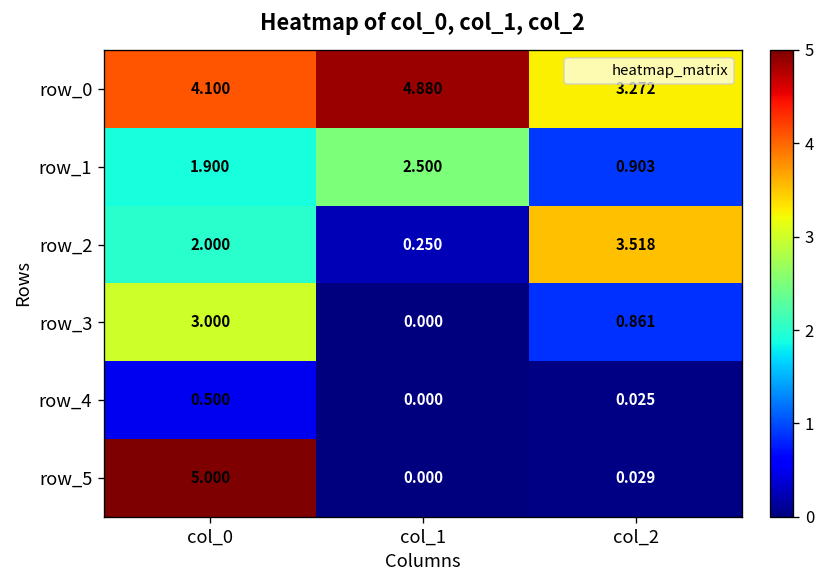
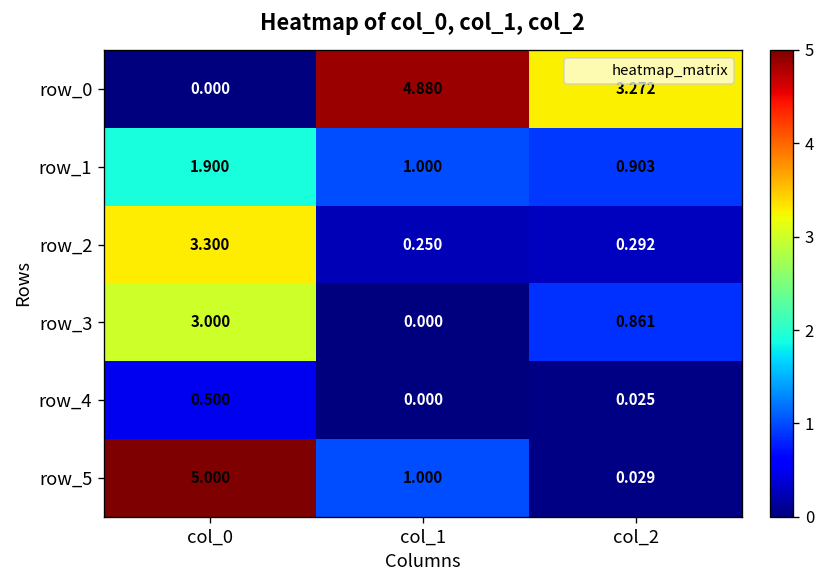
  {
    "row_0": {
-     "col_0": 4.100,
+     "col_0": 0.000,
      "col_1": 4.880
    },
    "row_1": {
      "col_0": 1.900,
-     "col_1": 2.500,
+     "col_1": 1.000,
      "col_2": 0.903
    },
    "row_2": {
-     "col_0": 2.000,
+     "col_0": 3.300,
      "col_1": 0.250,
-     "col_2": 3.518
+     "col_2": 0.292
    },
    "row_3": {
      "col_0": 3.000,
      "col_1": 0.000,
      "col_2": 0.861
    },
    "row_4": {
      "col_0": 0.500,
      "col_1": 0.000,
      "col_2": 0.025
    },
    "row_5": {
      "col_0": 5.000,
-     "col_1": 0.000,
+     "col_1": 1.000,
      "col_2": 0.029
    }
  }
